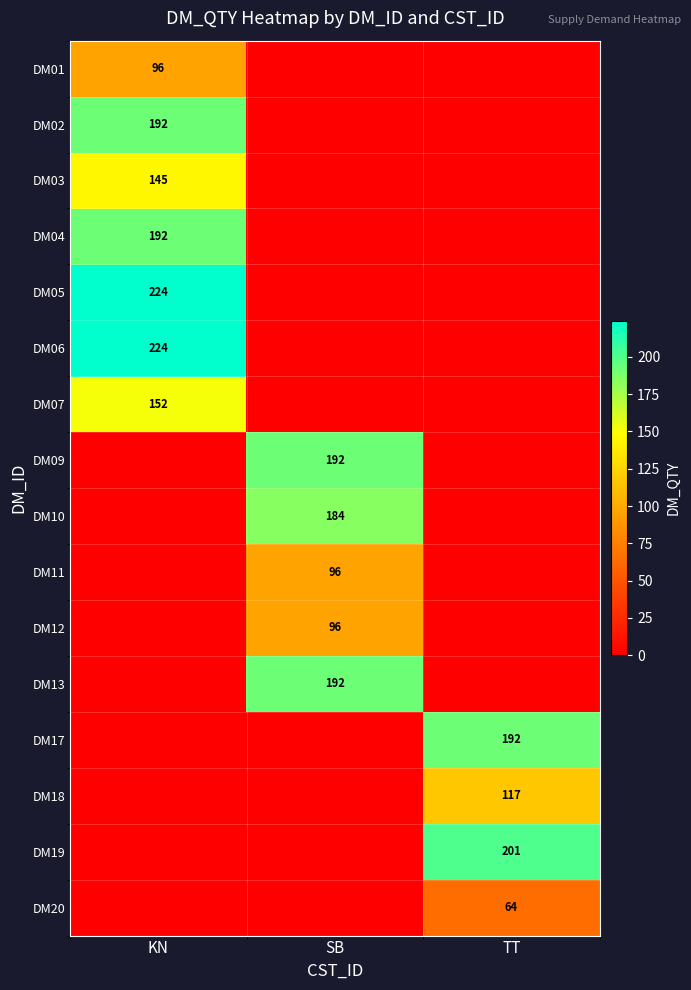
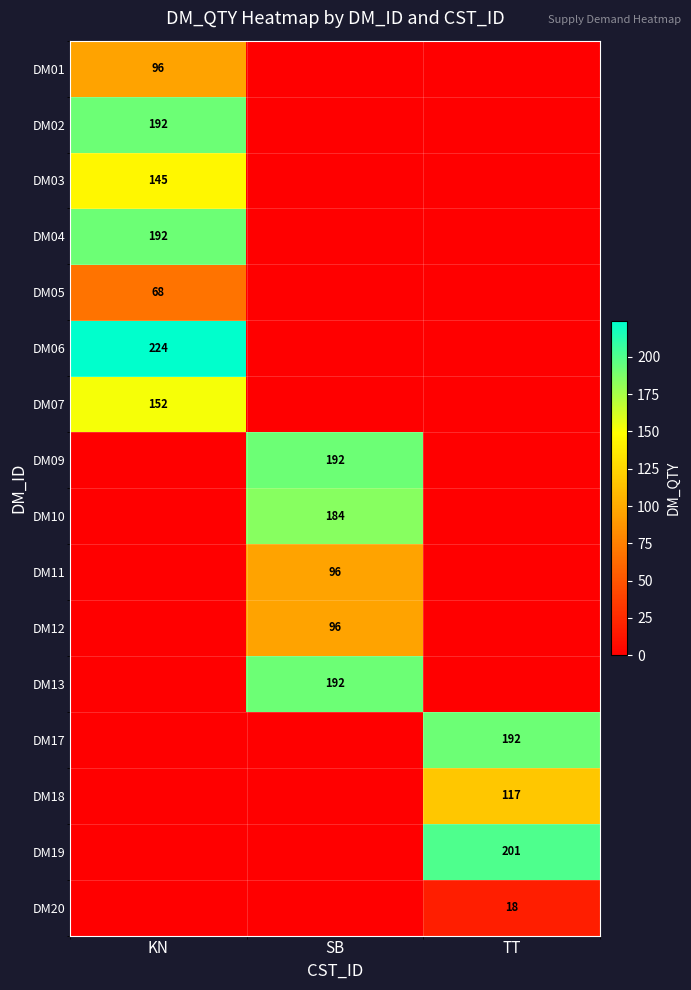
  {
    "DM01": {
      "KN": 96
    },
    "DM02": {
      "KN": 192
    },
    "DM03": {
      "KN": 145
    },
    "DM04": {
      "KN": 192
    },
    "DM05": {
-     "KN": 224
+     "KN": 68
    },
    "DM06": {
      "KN": 224
    },
    "DM07": {
      "KN": 152
    },
    "DM09": {
      "SB": 192
    },
    "DM10": {
      "SB": 184
    },
    "DM11": {
      "SB": 96
    },
    "DM12": {
      "SB": 96
    },
    "DM13": {
      "SB": 192
    },
    "DM17": {
      "TT": 192
    },
    "DM18": {
      "TT": 117
    },
    "DM19": {
      "TT": 201
    },
    "DM20": {
-     "TT": 64
+     "TT": 18
    }
  }
